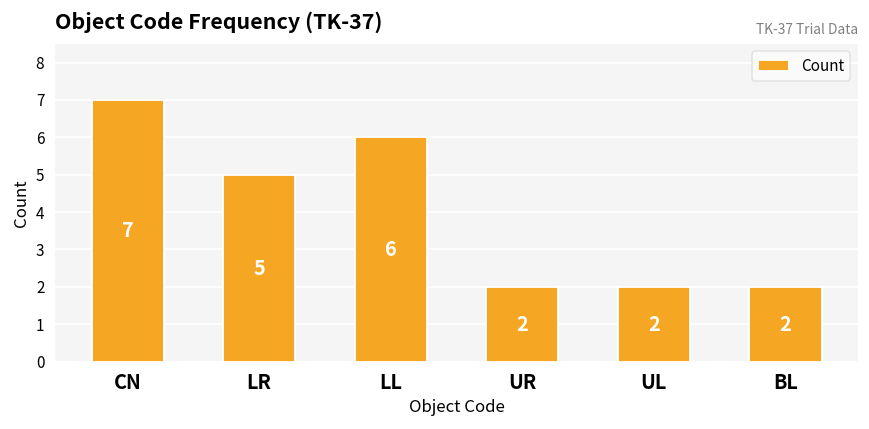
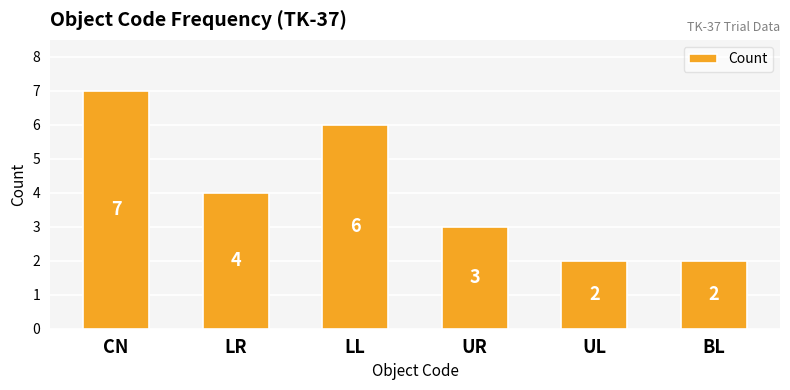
  {
    "CN": 7,
-   "LR": 5,
+   "LR": 4,
    "LL": 6,
-   "UR": 2,
+   "UR": 3,
    "UL": 2,
    "BL": 2
  }
